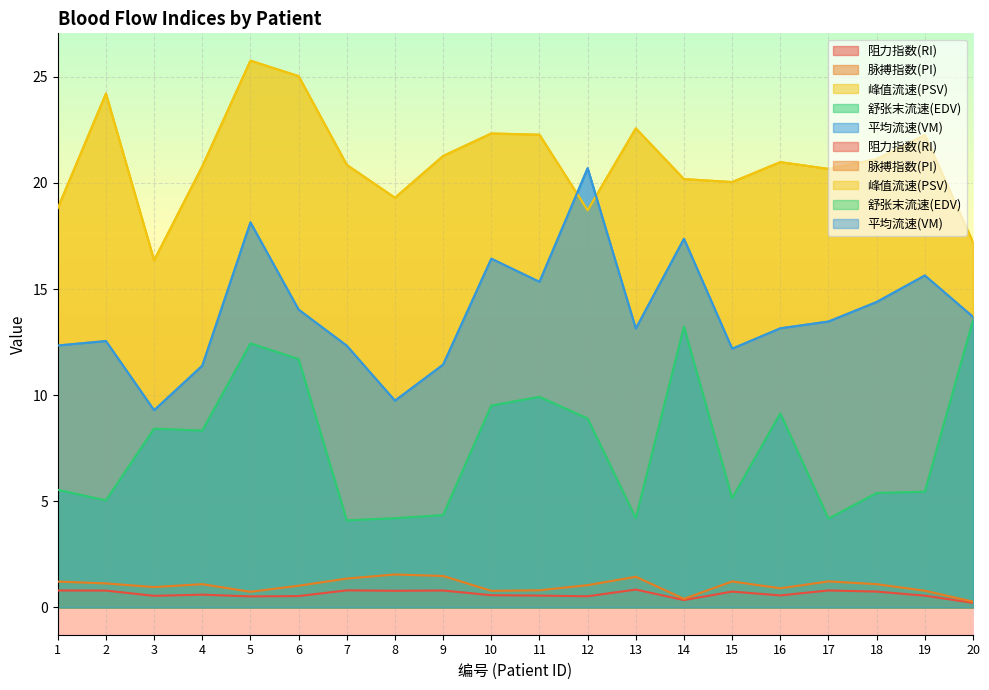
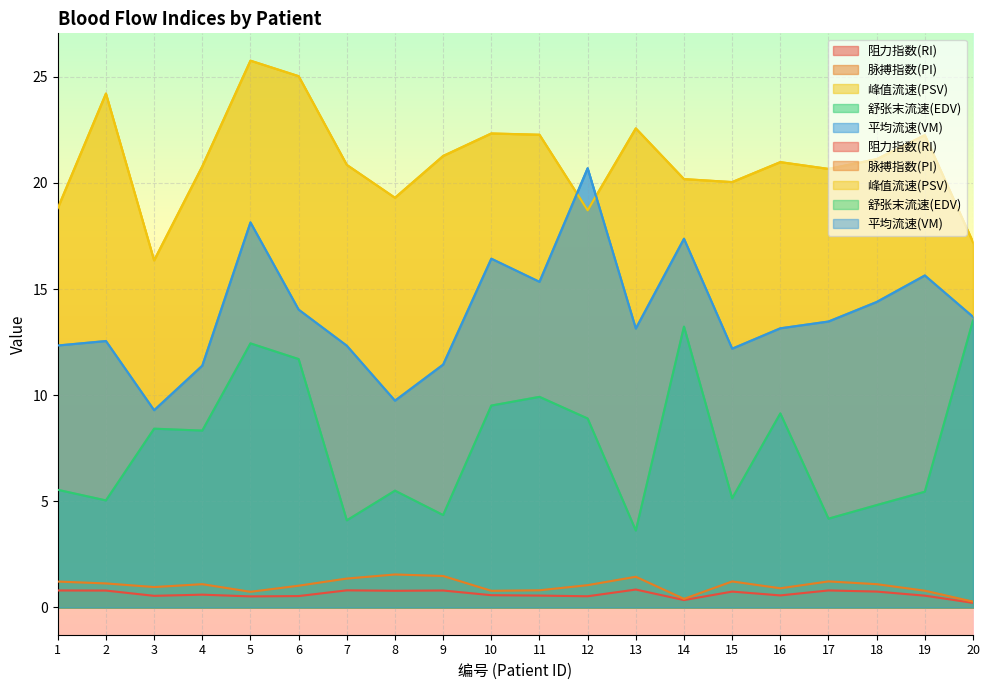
  {
    "舒张末流速(EDV)": {
      "1": 5.5,
      "2": 5.0,
      "3": 8.4,
      "4": 8.3,
      "5": 12.4,
      "6": 11.7,
      "7": 4.1,
-     "8": 4.2,
+     "8": 5.5,
      "9": 4.4,
      "10": 9.5,
      "11": 9.9,
      "12": 8.9,
-     "13": 4.2,
+     "13": 3.6,
      "14": 13.2,
      "15": 5.1,
      "16": 9.1,
      "17": 4.2,
-     "18": 5.4,
+     "18": 4.8,
      "19": 5.5,
      "20": 13.5
    },
    "平均流速(VM)": {
      "1": 12.3,
      "2": 12.6,
      "3": 9.3,
      "4": 11.4,
      "5": 18.1,
      "6": 14.0,
      "7": 12.3,
      "8": 9.7,
      "9": 11.4,
      "10": 16.4,
      "11": 15.3,
      "12": 20.7,
      "13": 13.1,
      "14": 17.4,
      "15": 12.2,
      "16": 13.2,
      "17": 13.5,
      "18": 14.4,
      "19": 15.6,
      "20": 13.7
    }
  }
